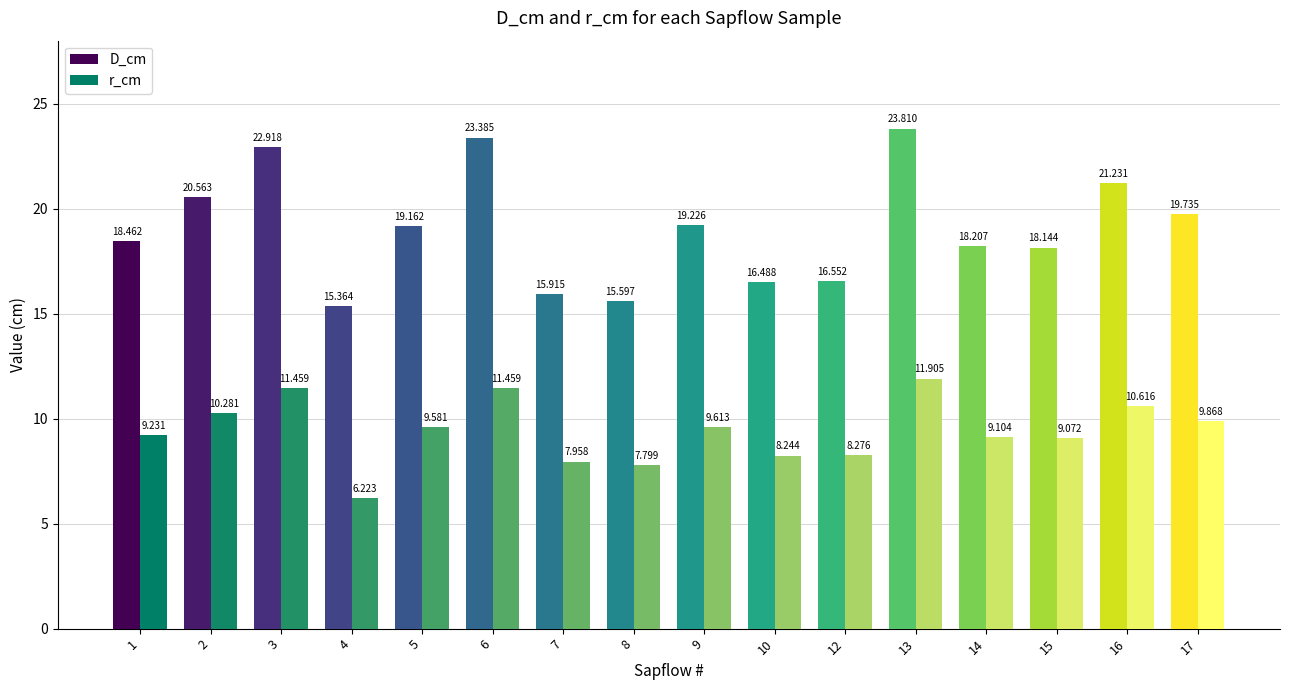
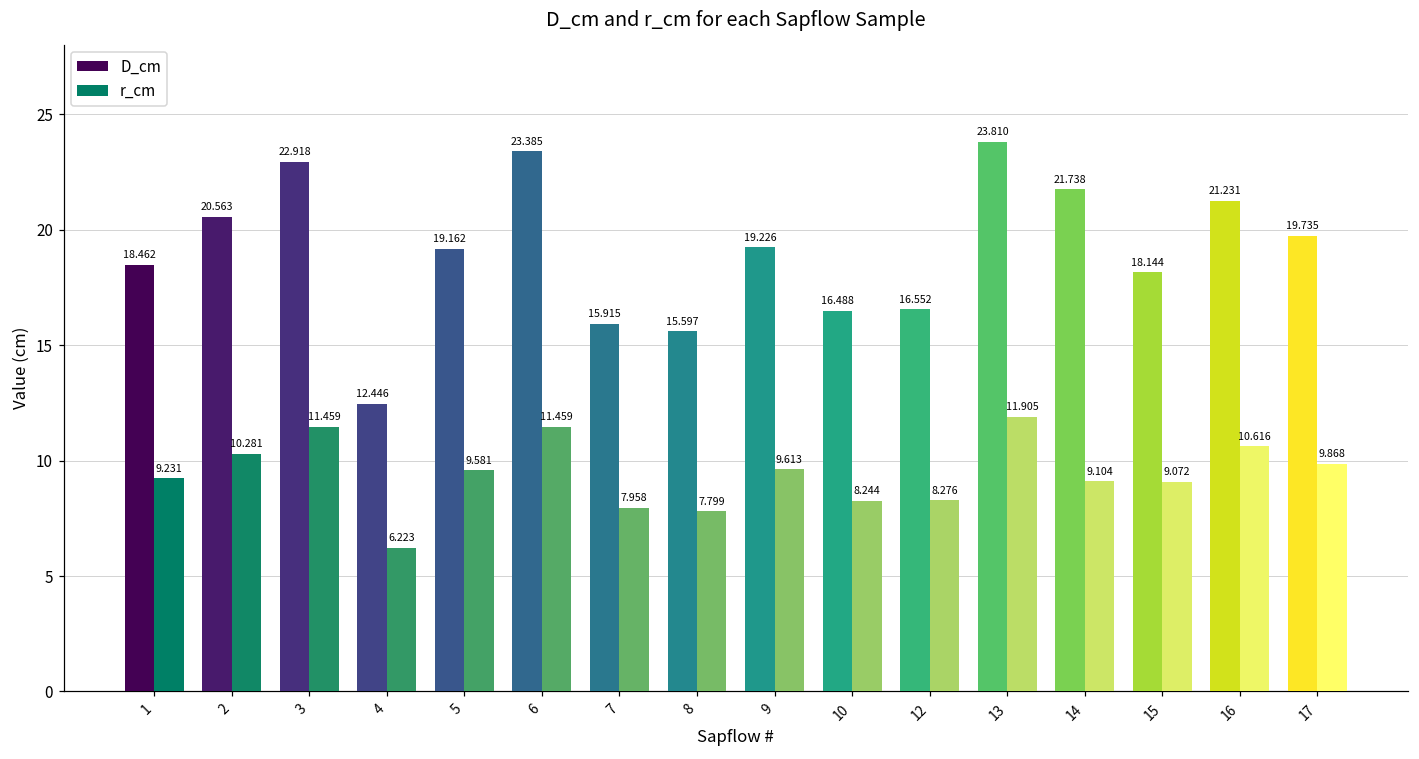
  {
    "D_cm": {
      "1": 18.462,
      "2": 20.563,
      "3": 22.918,
-     "4": 15.364,
+     "4": 12.446,
      "5": 19.162,
      "6": 23.385,
      "7": 15.915,
      "8": 15.597,
      "9": 19.226,
      "10": 16.488,
      "12": 16.552,
      "13": 23.810,
-     "14": 18.207,
+     "14": 21.738,
      "15": 18.144,
      "16": 21.231,
      "17": 19.735
    },
    "r_cm": {
      "1": 9.231,
      "2": 10.281,
      "3": 11.459,
      "4": 6.223,
      "5": 9.581,
      "6": 11.459,
      "7": 7.958,
      "8": 7.799,
      "9": 9.613,
      "10": 8.244,
      "12": 8.276,
      "13": 11.905,
      "14": 9.104,
      "15": 9.072,
      "16": 10.616,
      "17": 9.868
    }
  }
